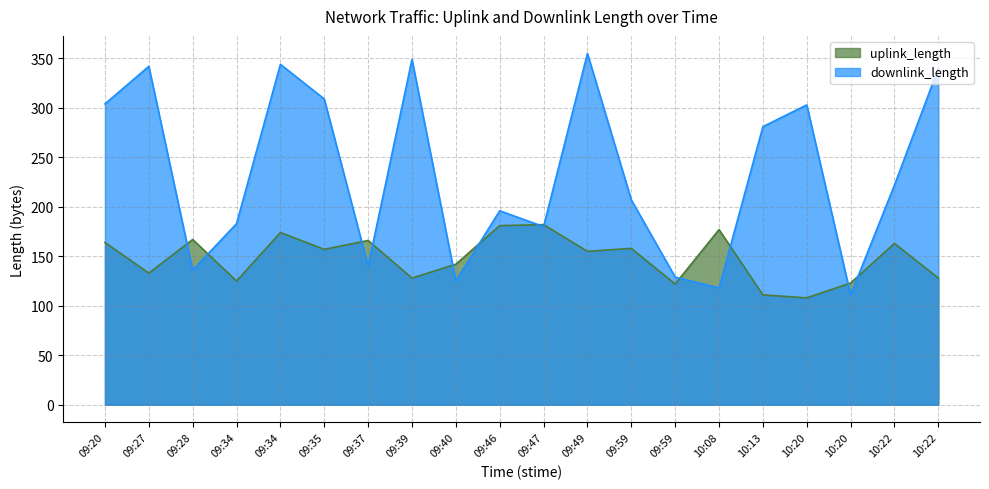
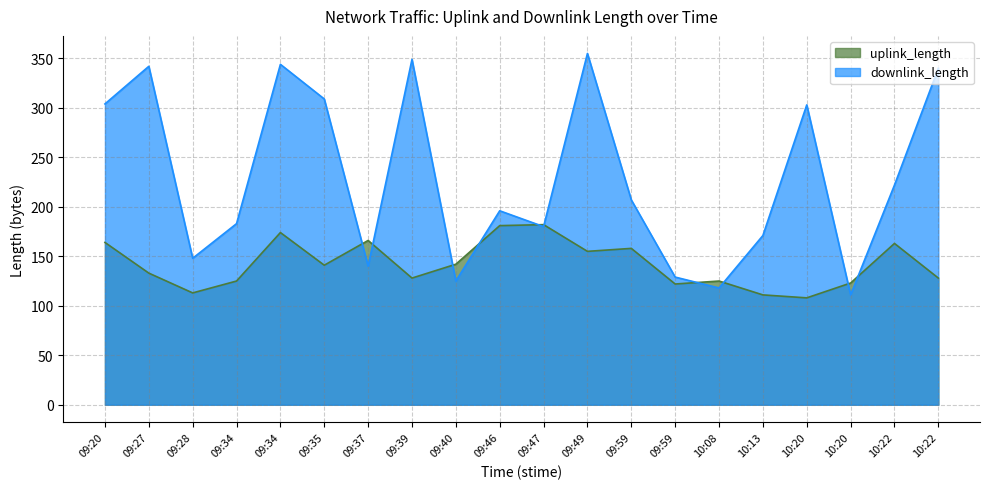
  {
    "uplink_length": {
      "09:20": 160,
      "09:27": 130,
-     "09:28": 170,
-     "09:35": 160,
+     "09:28": 110,
+     "09:35": 140,
      "09:37": 170,
      "09:39": 130,
      "09:40": 140,
      "09:46": 180,
      "09:49": 160,
-     "10:08": 180,
+     "10:08": 130,
      "10:13": 110
    },
    "downlink_length": {
      "09:20": 300,
      "09:27": 340,
-     "09:28": 140,
+     "09:28": 150,
      "09:35": 310,
      "09:37": 140,
      "09:39": 350,
      "09:40": 130,
      "09:46": 200,
      "09:49": 360,
      "10:08": 120,
-     "10:13": 280
+     "10:13": 170
    }
  }
